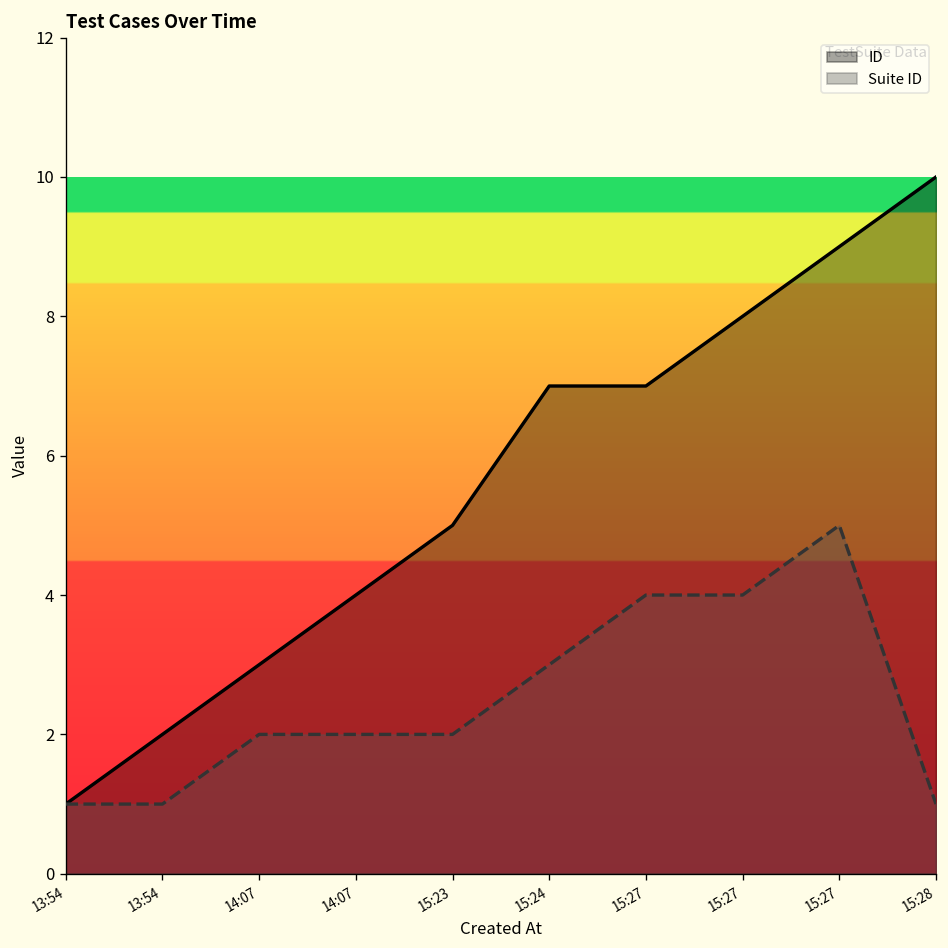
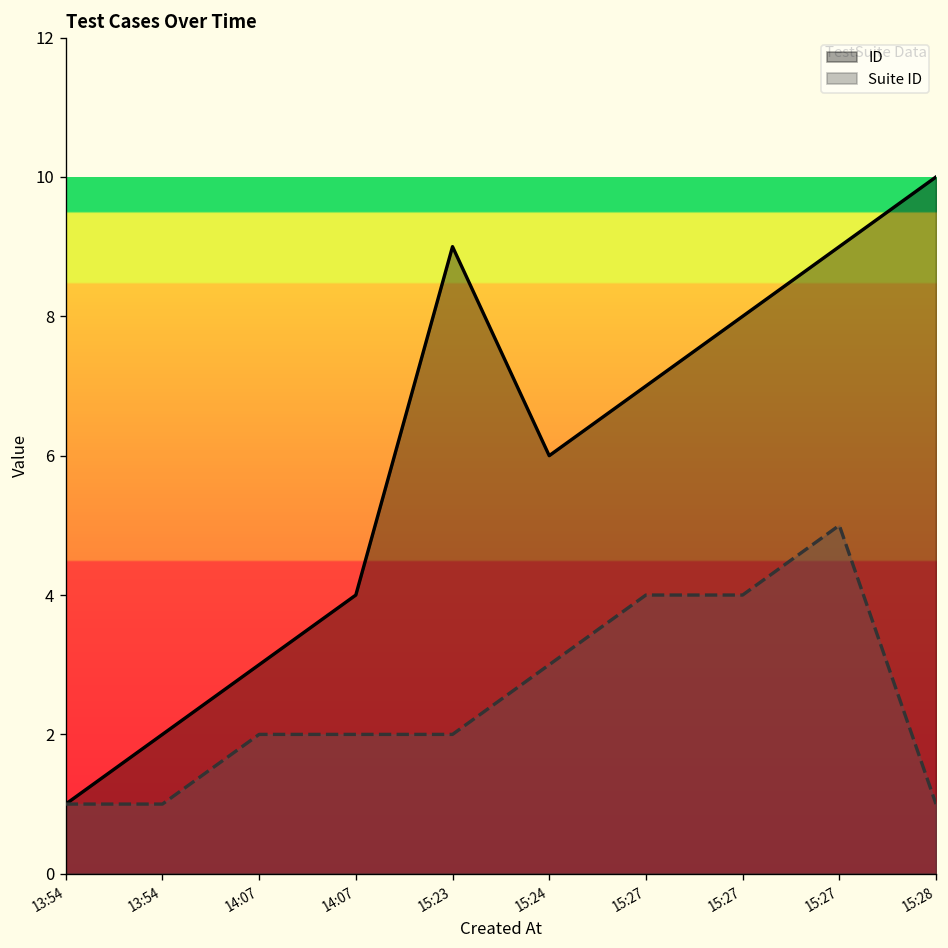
  {
    "ID": {
-     "15:23": 5,
-     "15:24": 7,
+     "15:23": 9,
+     "15:24": 6,
      "15:28": 10
    },
    "Suite ID": {
      "15:23": 2,
      "15:24": 3,
      "15:28": 1
    }
  }
